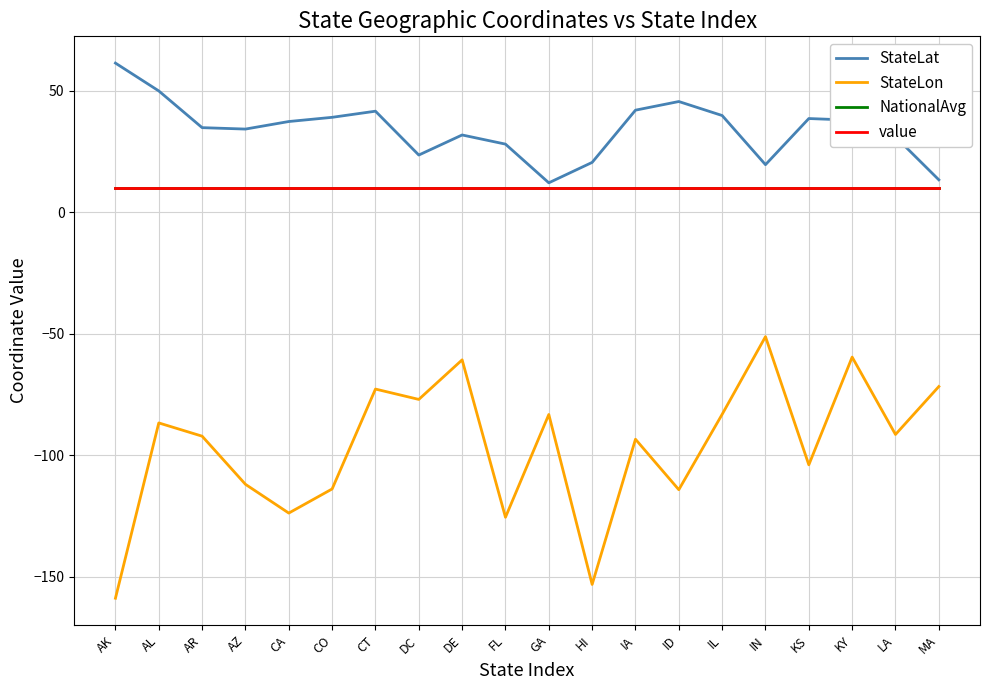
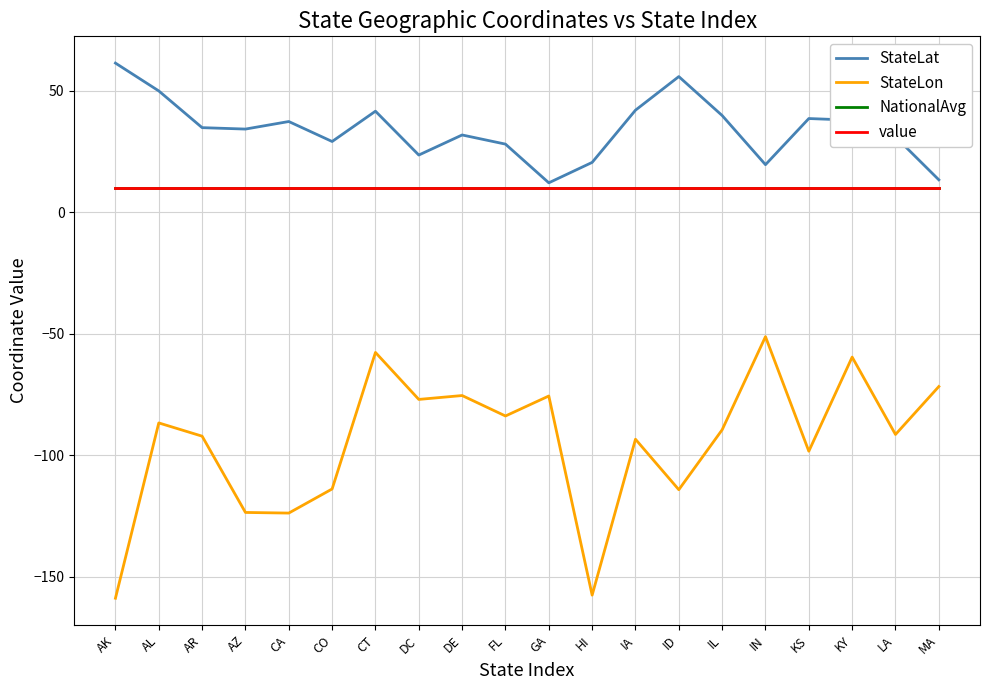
  {
    "StateLat": {
      "AK": 61,
      "AL": 50,
      "AR": 35,
      "AZ": 34,
      "CA": 37,
-     "CO": 39,
+     "CO": 29,
      "CT": 42,
      "DC": 23,
      "DE": 32,
      "FL": 28,
      "GA": 12,
      "HI": 20,
      "IA": 42,
-     "ID": 45,
+     "ID": 56,
      "IL": 40,
      "IN": 20,
      "KS": 38,
      "MA": 13
    },
    "StateLon": {
      "AK": -159,
      "AL": -87,
      "AR": -92,
-     "AZ": -112,
+     "AZ": -124,
      "CA": -124,
      "CO": -114,
-     "CT": -73,
+     "CT": -58,
      "DC": -77,
-     "DE": -61,
-     "FL": -125,
-     "GA": -83,
-     "HI": -153,
+     "DE": -75,
+     "FL": -84,
+     "GA": -76,
+     "HI": -158,
      "IA": -93,
      "ID": -114,
-     "IL": -83,
+     "IL": -90,
      "IN": -51,
-     "KS": -104,
+     "KS": -98,
      "KY": -60,
      "LA": -91,
      "MA": -72
    },
    "value": {
      "AK": 10,
      "AL": 10,
      "AR": 10,
      "AZ": 10,
      "CA": 10,
      "CO": 10,
      "CT": 10,
      "DC": 10,
      "DE": 10,
      "FL": 10,
      "GA": 10,
      "HI": 10,
      "IA": 10,
      "ID": 10,
      "IL": 10,
      "IN": 10,
      "KS": 10,
      "KY": 10,
      "LA": 10,
      "MA": 10
    }
  }
